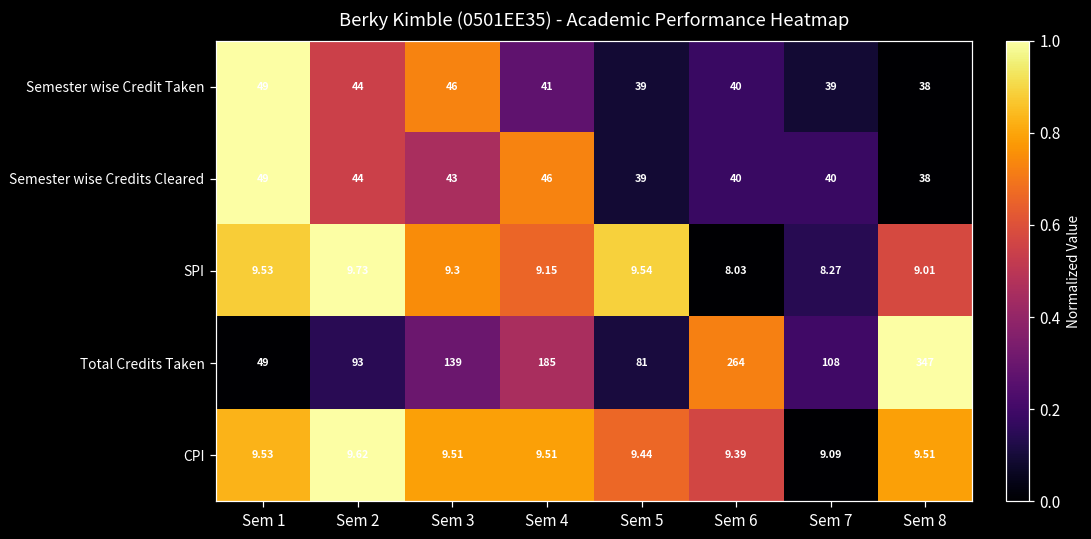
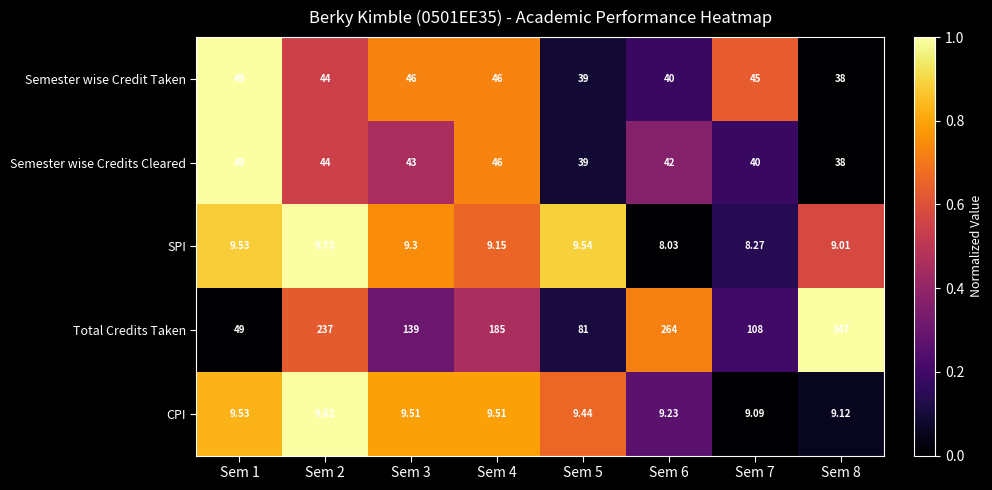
  {
    "Semester wise Credit Taken": {
      "Sem 1": 49,
      "Sem 2": 44,
      "Sem 3": 46,
-     "Sem 4": 41,
+     "Sem 4": 46,
      "Sem 5": 39,
      "Sem 6": 40,
-     "Sem 7": 39,
+     "Sem 7": 45,
      "Sem 8": 38
    },
    "Semester wise Credits Cleared": {
      "Sem 1": 49,
      "Sem 2": 44,
      "Sem 3": 43,
      "Sem 4": 46,
      "Sem 5": 39,
-     "Sem 6": 40,
+     "Sem 6": 42,
      "Sem 7": 40,
      "Sem 8": 38
    },
    "SPI": {
      "Sem 1": 9.53,
      "Sem 2": 9.73,
      "Sem 3": 9.3,
      "Sem 4": 9.15,
      "Sem 5": 9.54,
      "Sem 6": 8.03,
      "Sem 7": 8.27,
      "Sem 8": 9.01
    },
    "Total Credits Taken": {
      "Sem 1": 49,
-     "Sem 2": 93,
+     "Sem 2": 237,
      "Sem 3": 139,
      "Sem 4": 185,
      "Sem 5": 81,
      "Sem 6": 264,
      "Sem 7": 108,
      "Sem 8": 347
    },
    "CPI": {
      "Sem 1": 9.53,
      "Sem 2": 9.62,
      "Sem 3": 9.51,
      "Sem 4": 9.51,
      "Sem 5": 9.44,
-     "Sem 6": 9.39,
+     "Sem 6": 9.23,
      "Sem 7": 9.09,
-     "Sem 8": 9.51
+     "Sem 8": 9.12
    }
  }
